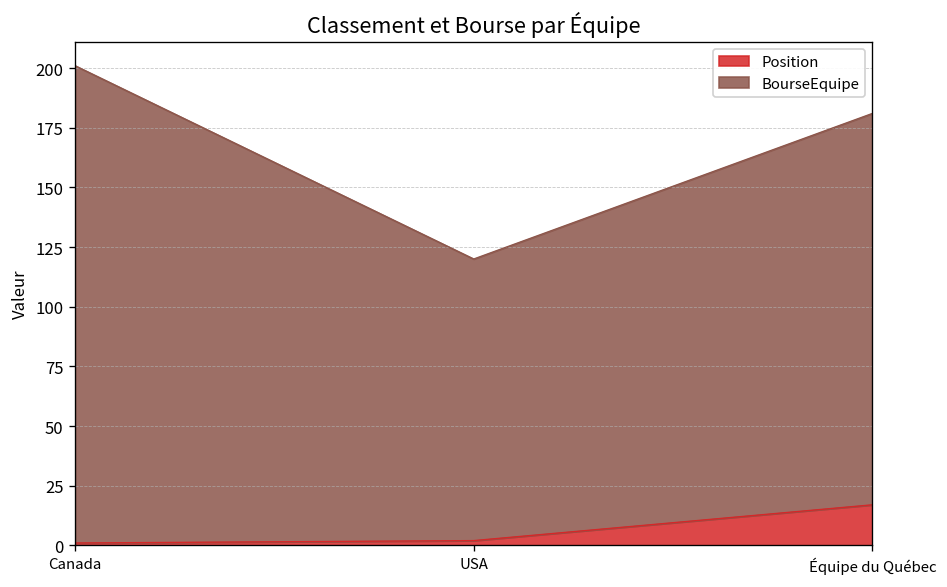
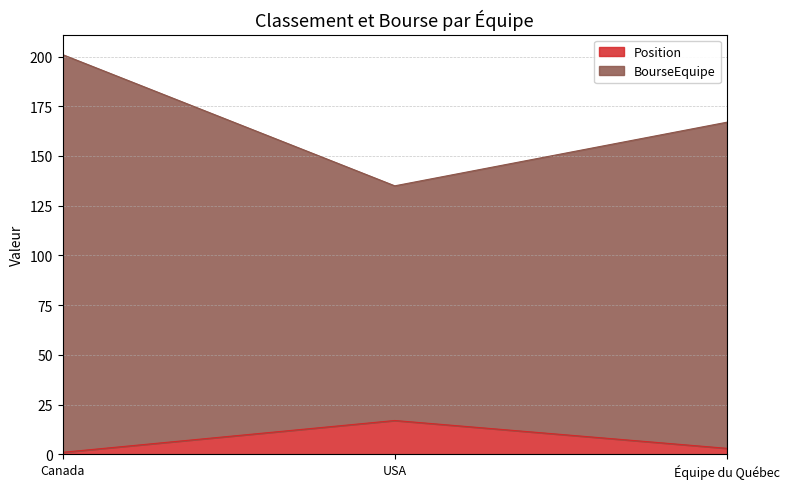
  {
    "Position": {
      "Canada": 1,
-     "USA": 2,
-     "Équipe du Québec": 17
+     "USA": 17,
+     "Équipe du Québec": 3
    },
    "BourseEquipe": {
      "Canada": 200,
      "USA": 118,
      "Équipe du Québec": 164
    }
  }
